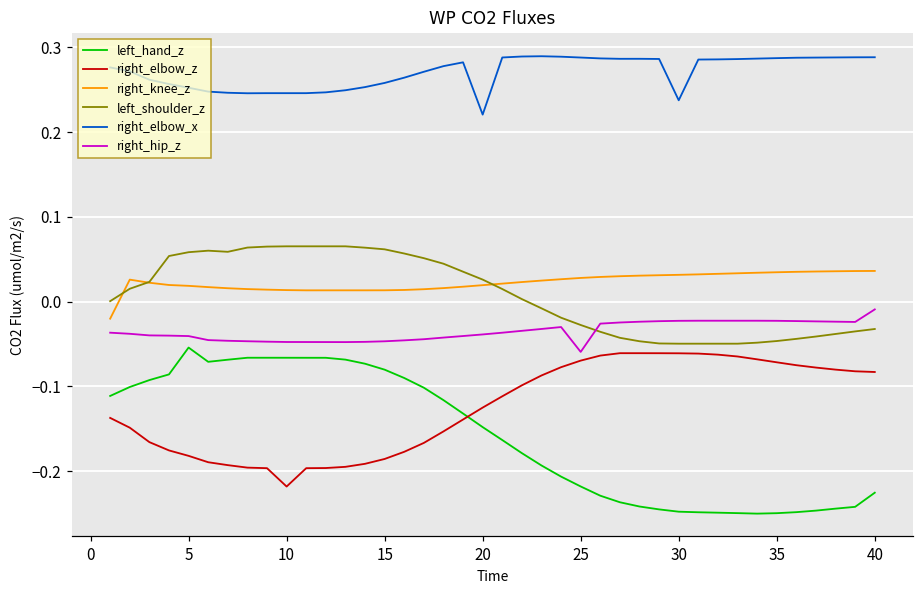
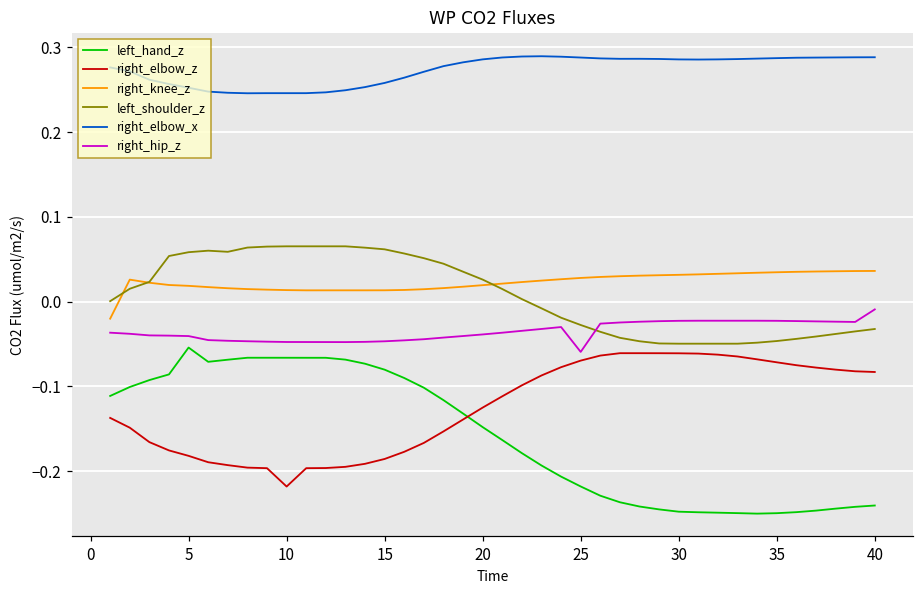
  {
    "left_hand_z": {
      "5": -0.05,
      "10": -0.07,
      "15": -0.08,
      "20": -0.15,
      "25": -0.22,
      "30": -0.25,
      "35": -0.25,
-     "40": -0.23
+     "40": -0.24
    },
    "right_elbow_z": {
      "5": -0.18,
      "10": -0.22,
      "15": -0.19,
      "20": -0.12,
      "25": -0.07,
      "30": -0.06,
      "35": -0.07,
      "40": -0.08
    },
    "right_knee_z": {
      "5": 0.02,
      "10": 0.01,
      "15": 0.01,
      "20": 0.02,
      "25": 0.03,
      "30": 0.03,
      "35": 0.03,
      "40": 0.04
    },
    "left_shoulder_z": {
      "5": 0.06,
      "10": 0.07,
      "15": 0.06,
      "20": 0.03,
      "25": -0.03,
      "30": -0.05,
      "35": -0.05,
      "40": -0.03
    },
    "right_elbow_x": {
      "10": 0.25,
      "15": 0.26,
-     "20": 0.22,
+     "20": 0.29,
      "25": 0.29,
-     "30": 0.24,
+     "30": 0.29,
      "35": 0.29,
      "40": 0.29
    },
    "right_hip_z": {
      "5": -0.04,
      "10": -0.05,
      "15": -0.05,
      "20": -0.04,
      "25": -0.06,
      "30": -0.02,
      "35": -0.02,
      "40": -0.01
    }
  }
